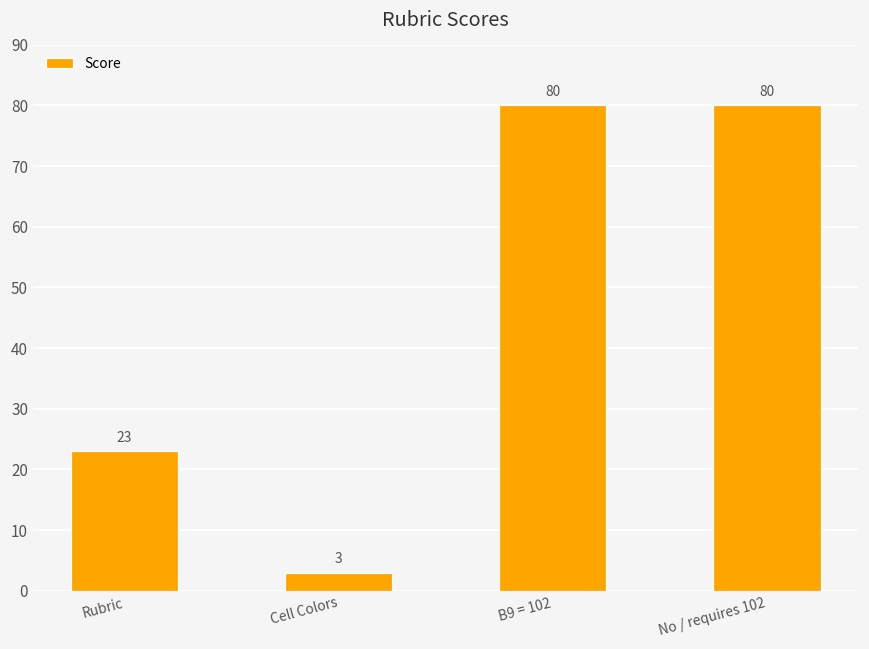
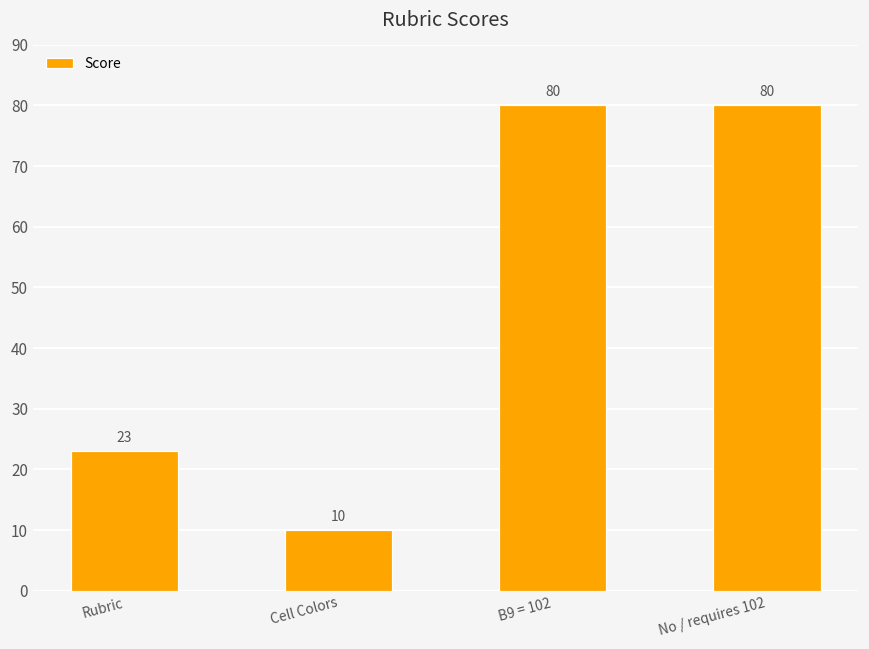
  {
    "Rubric": 23,
-   "Cell Colors": 3,
+   "Cell Colors": 10,
    "B9 = 102": 80,
    "No / requires 102": 80
  }
